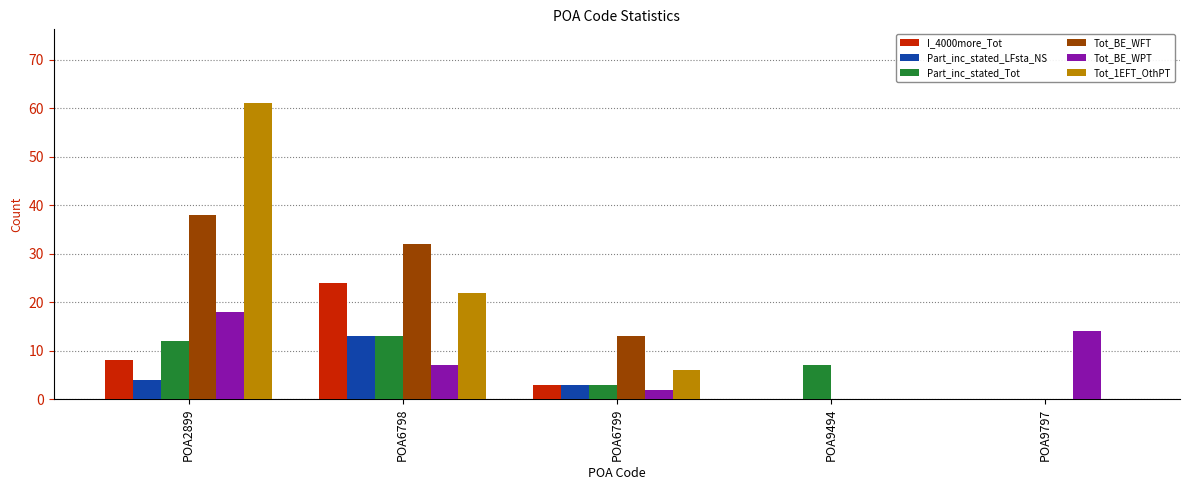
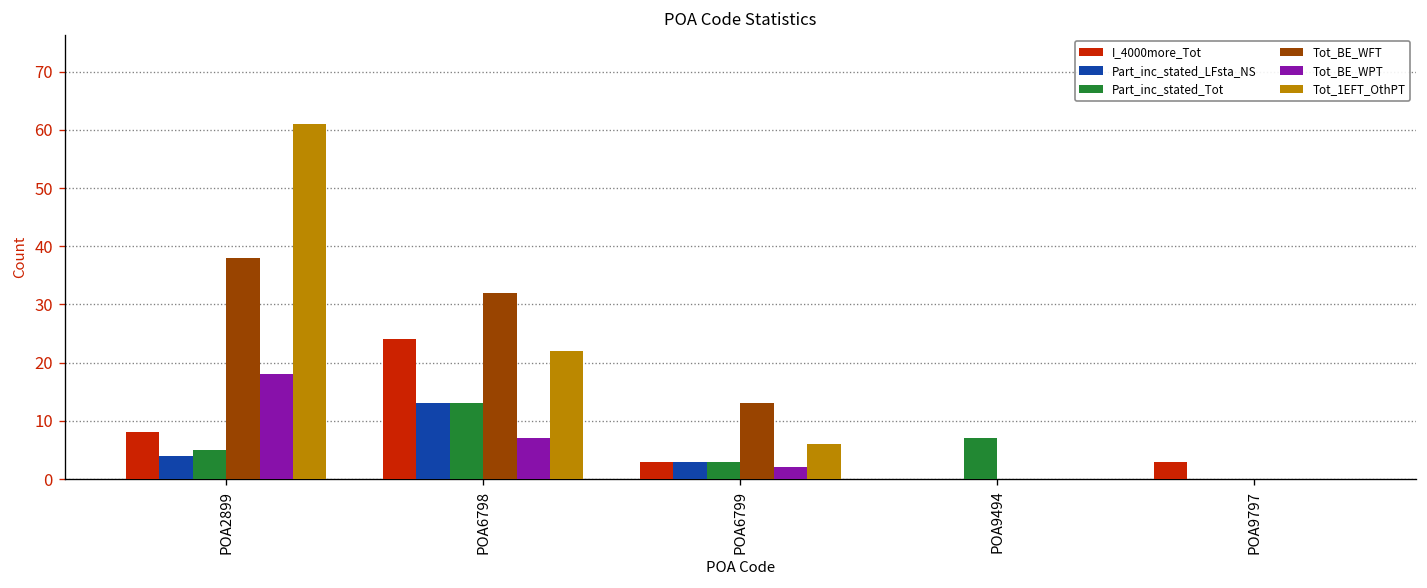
  {
    "I_4000more_Tot": {
      "POA2899": 8,
      "POA6798": 24,
      "POA6799": 3,
      "POA9494": 0,
-     "POA9797": 0
+     "POA9797": 3
    },
    "Part_inc_stated_LFsta_NS": {
      "POA2899": 4,
      "POA6798": 13,
      "POA6799": 3,
      "POA9494": 0,
      "POA9797": 0
    },
    "Part_inc_stated_Tot": {
-     "POA2899": 12,
+     "POA2899": 5,
      "POA6798": 13,
      "POA6799": 3,
      "POA9494": 7,
      "POA9797": 0
    },
    "Tot_BE_WFT": {
      "POA2899": 38,
      "POA6798": 32,
      "POA6799": 13,
      "POA9494": 0,
      "POA9797": 0
    },
    "Tot_BE_WPT": {
      "POA2899": 18,
      "POA6798": 7,
      "POA6799": 2,
      "POA9494": 0,
-     "POA9797": 14
+     "POA9797": 0
    },
    "Tot_1EFT_OthPT": {
      "POA2899": 61,
      "POA6798": 22,
      "POA6799": 6,
      "POA9494": 0,
      "POA9797": 0
    }
  }
